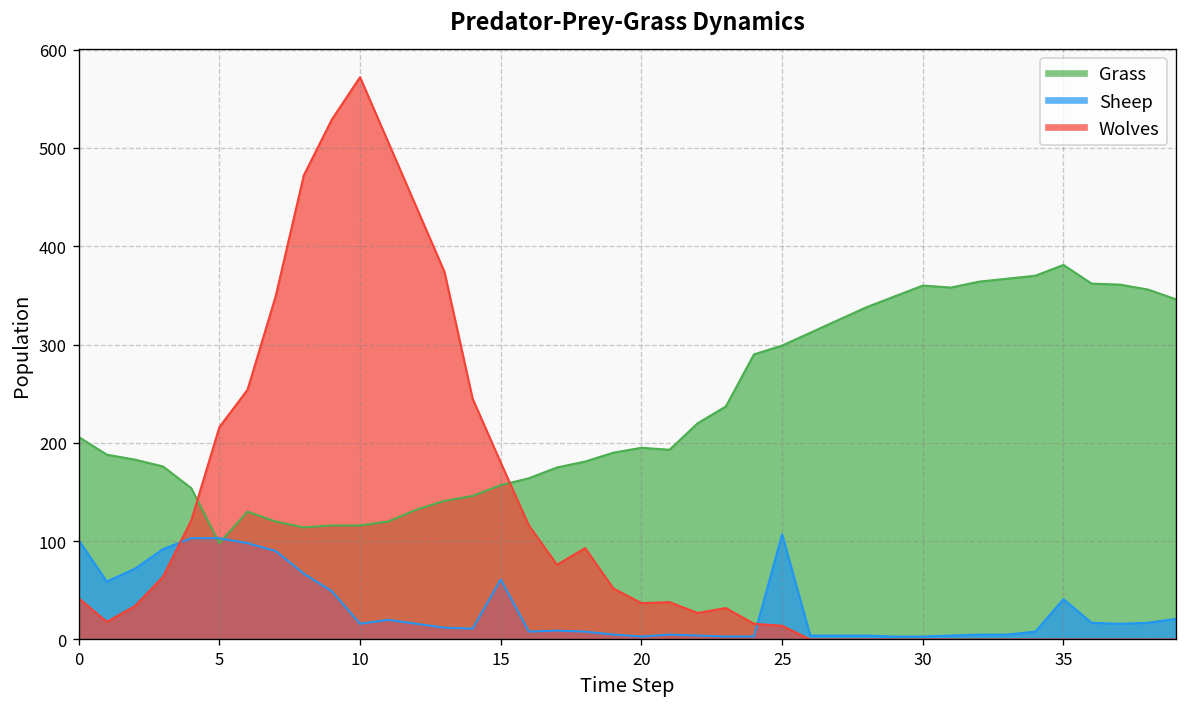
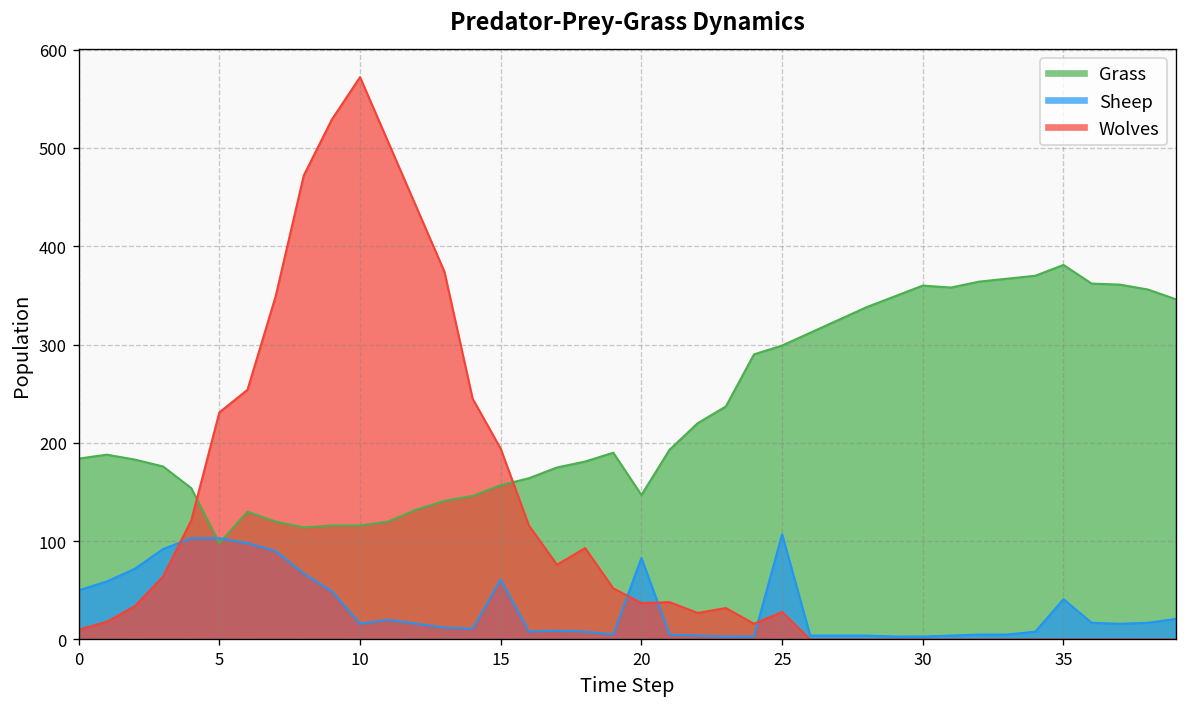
  {
    "Grass": {
-     "0": 210,
+     "0": 180,
      "5": 100,
      "10": 120,
      "15": 160,
-     "20": 200,
+     "20": 150,
      "25": 300,
      "30": 360,
      "35": 380
    },
    "Sheep": {
-     "0": 100,
+     "0": 50,
      "5": 100,
      "10": 20,
      "15": 60,
-     "20": 0,
+     "20": 80,
      "25": 110,
      "35": 40
    },
    "Wolves": {
-     "0": 40,
-     "5": 220,
+     "0": 10,
+     "5": 230,
      "10": 570,
-     "15": 180,
+     "15": 190,
      "20": 40,
-     "25": 10,
+     "25": 30,
      "35": 0
    }
  }
